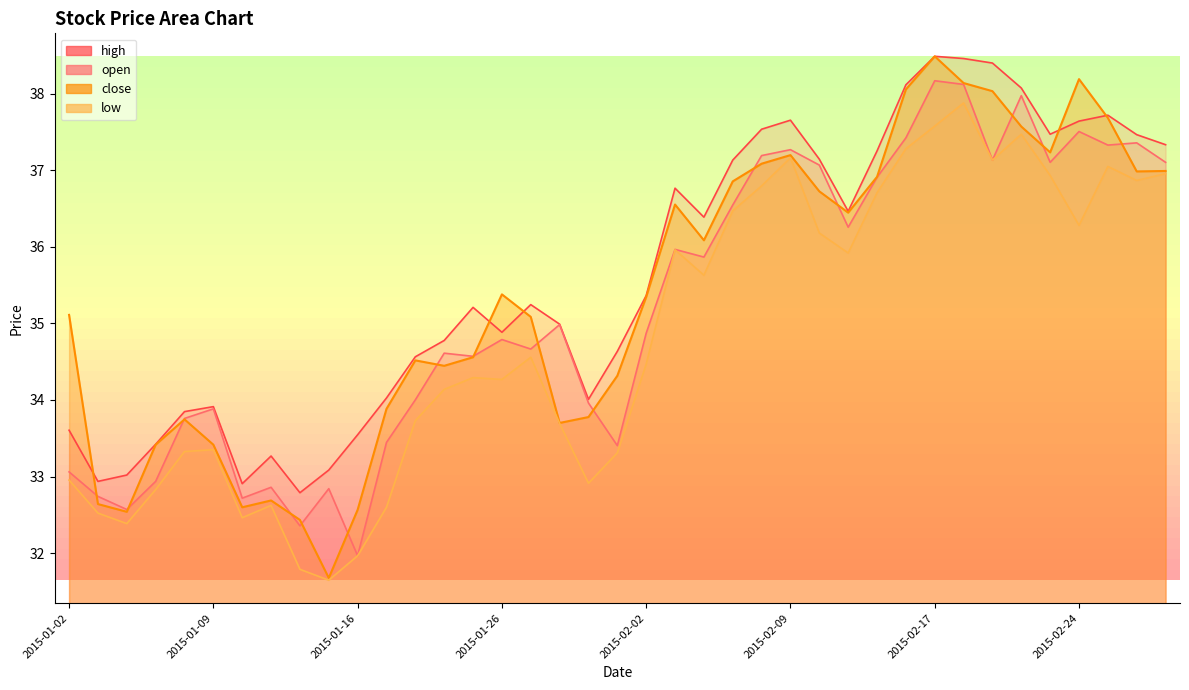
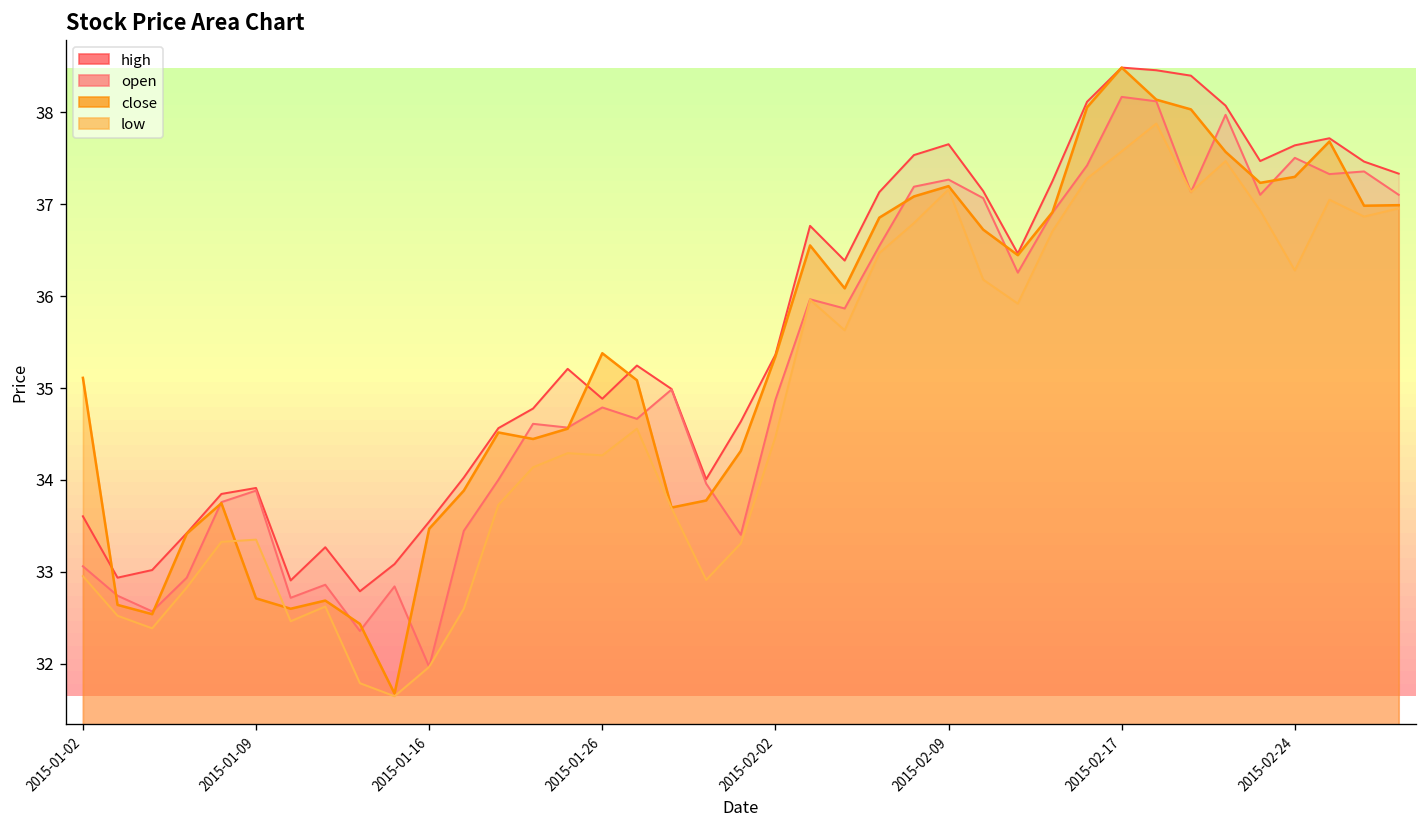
  {
    "close": {
      "2015-01-02": 35.1,
-     "2015-01-09": 33.4,
-     "2015-01-16": 32.6,
+     "2015-01-09": 32.7,
+     "2015-01-16": 33.5,
      "2015-01-26": 35.4,
      "2015-02-09": 37.2,
-     "2015-02-24": 38.2
+     "2015-02-24": 37.3
    }
  }
